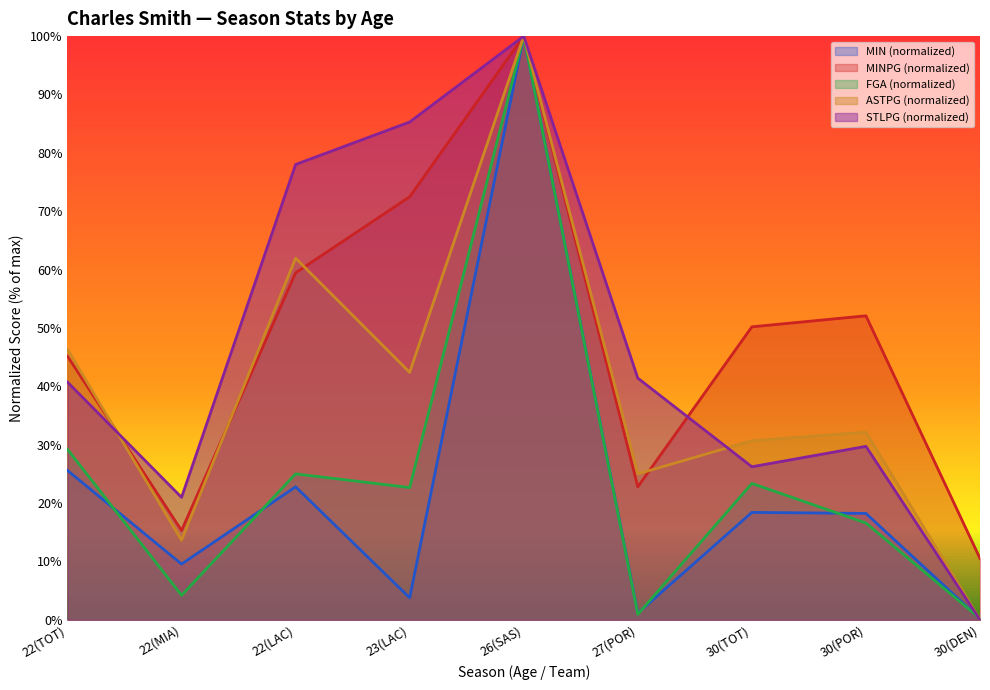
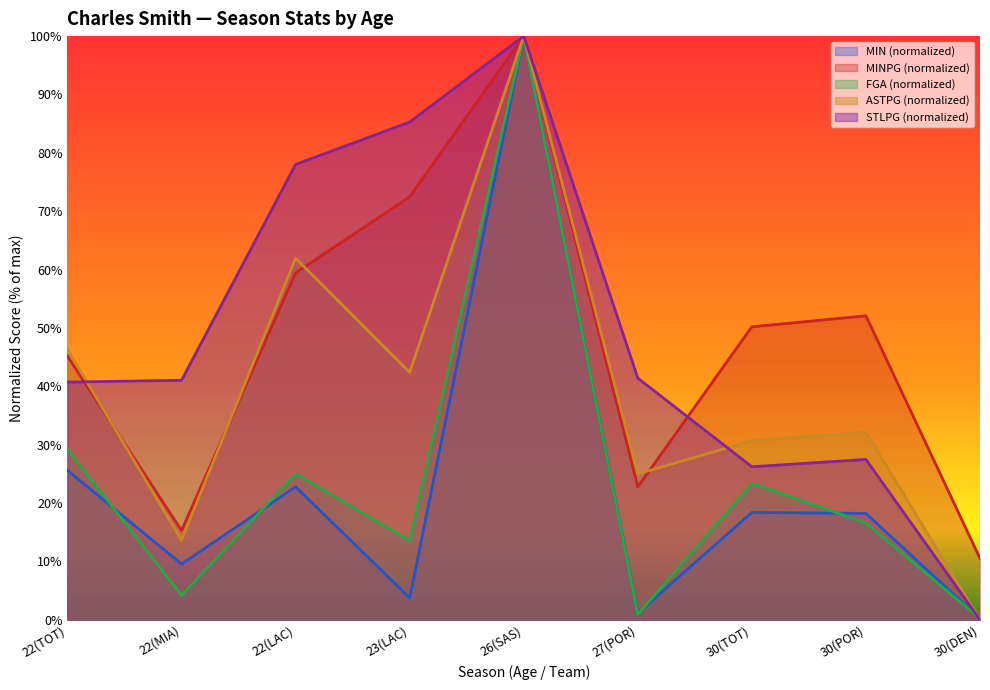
  {
    "MIN (normalized)": {
      "22(TOT)": "26%",
      "22(MIA)": "10%",
      "22(LAC)": "23%",
      "23(LAC)": "4%",
      "30(TOT)": "18%",
      "30(POR)": "18%"
    },
    "FGA (normalized)": {
      "22(TOT)": "29%",
      "22(MIA)": "4%",
      "22(LAC)": "25%",
-     "23(LAC)": "23%",
+     "23(LAC)": "14%",
      "30(TOT)": "23%",
      "30(POR)": "17%"
    },
    "STLPG (normalized)": {
      "22(TOT)": "41%",
-     "22(MIA)": "21%",
+     "22(MIA)": "41%",
      "22(LAC)": "78%",
      "23(LAC)": "85%",
      "27(POR)": "41%",
      "30(TOT)": "26%",
-     "30(POR)": "30%"
+     "30(POR)": "27%"
    }
  }
